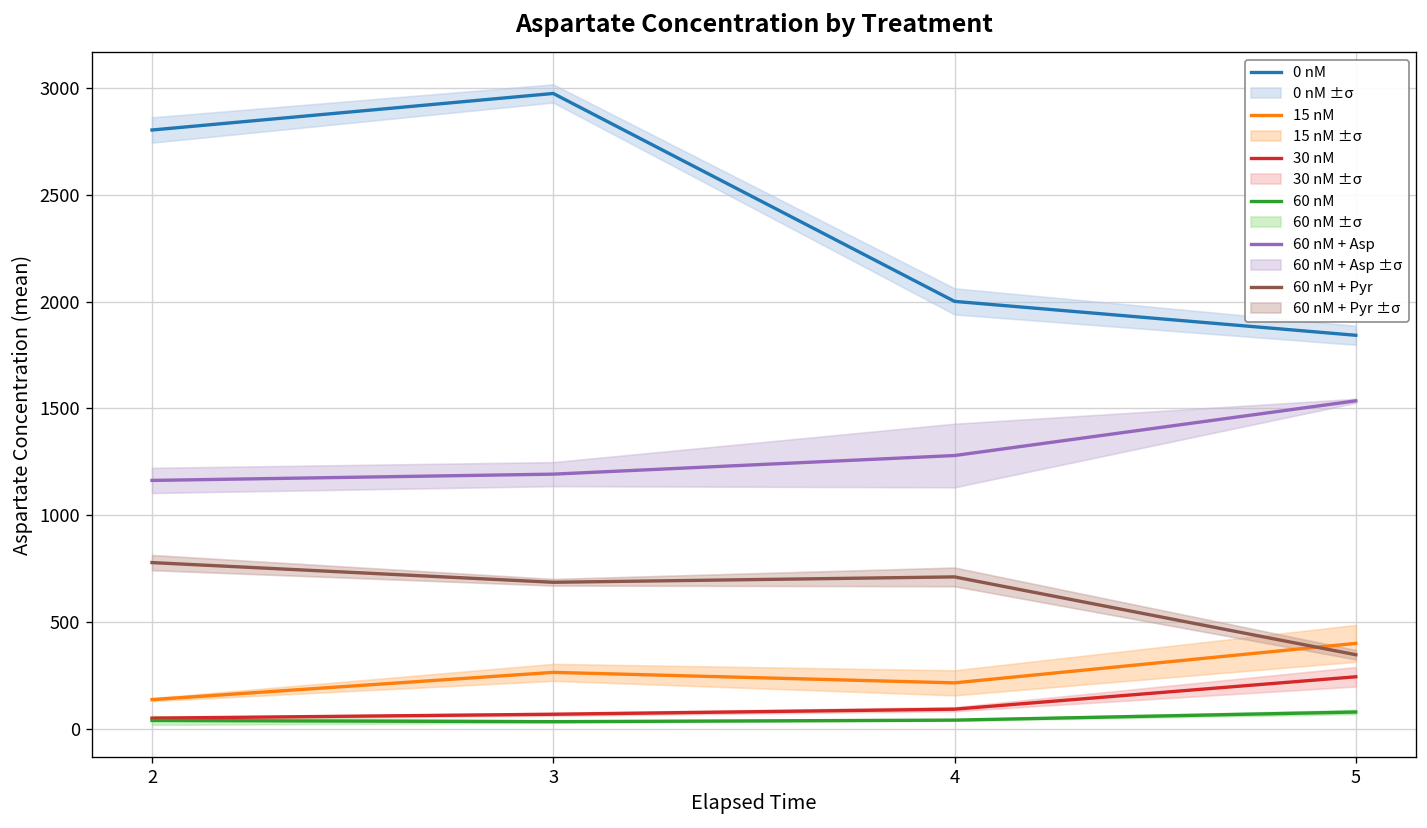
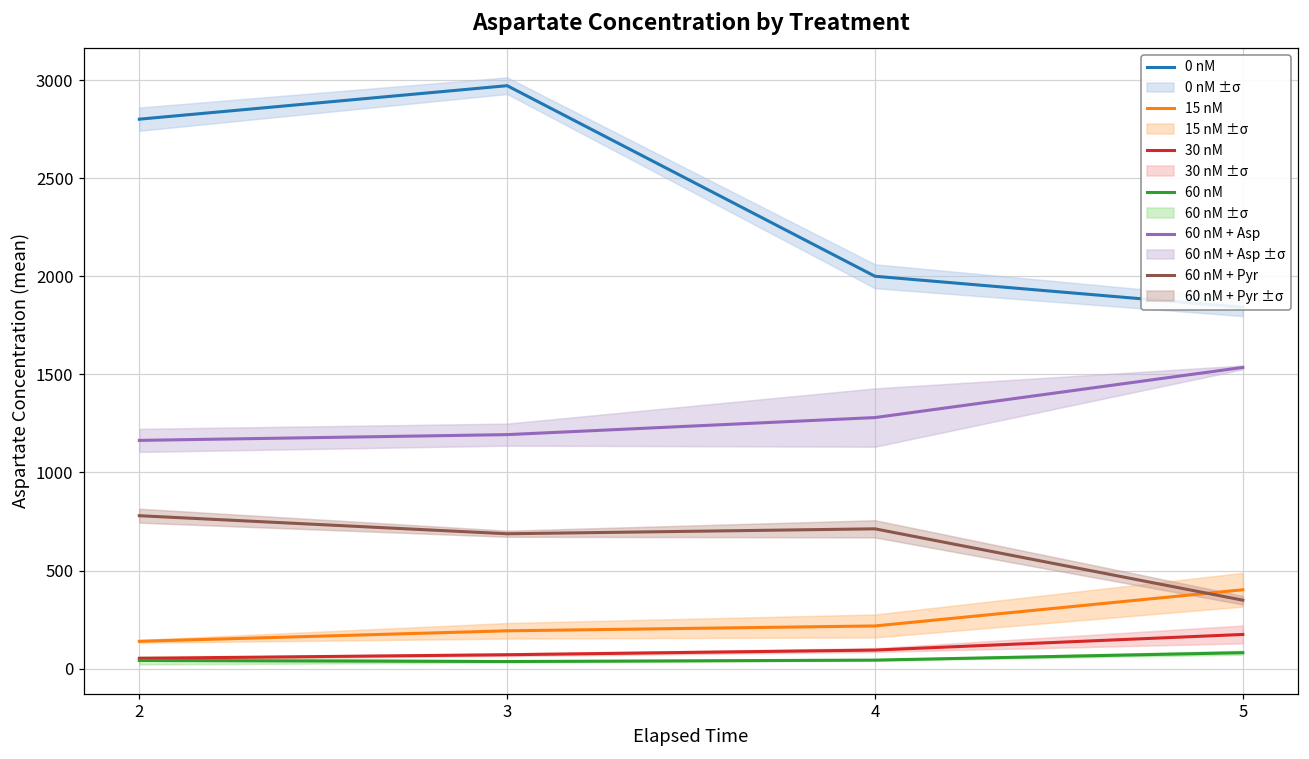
  {
    "0 nM": {
      "2": 2800,
      "3": 2970,
      "4": 2000
    },
    "15 nM": {
-     "3": 270,
+     "3": 190,
      "4": 220,
      "5": 400
    },
    "30 nM": {
-     "5": 250
+     "5": 170
    },
    "60 nM + Asp": {
      "2": 1160,
      "3": 1190,
      "4": 1280
    },
    "60 nM + Pyr": {
      "2": 780,
      "3": 690,
      "4": 710,
      "5": 350
    }
  }
